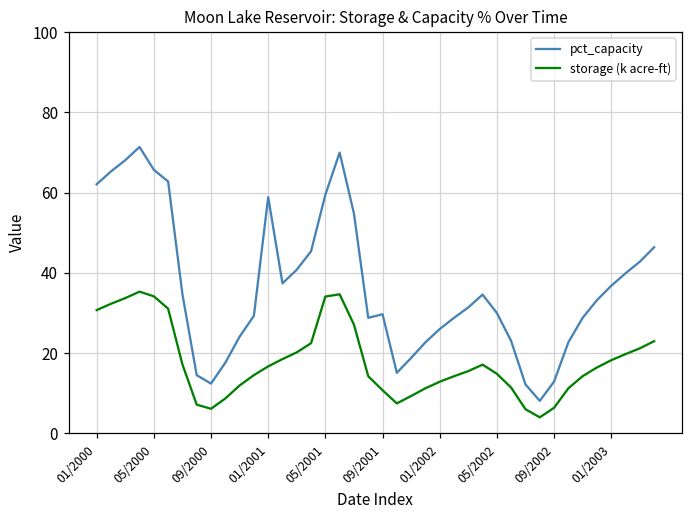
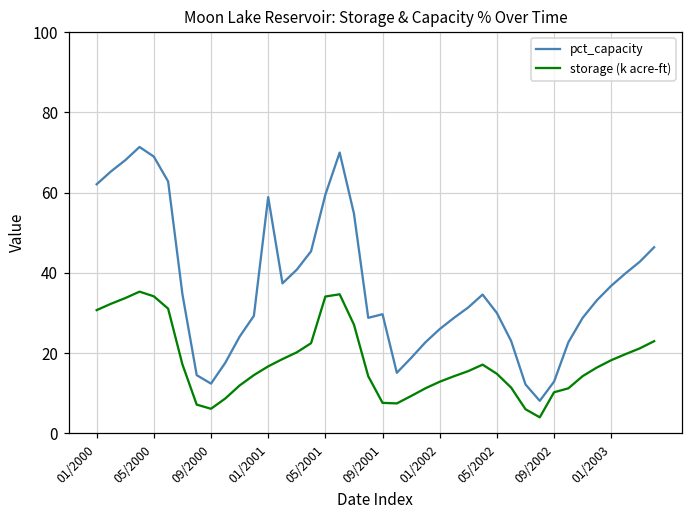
  {
    "pct_capacity": {
      "01/2000": 62,
-     "05/2000": 66,
+     "05/2000": 69,
      "09/2000": 12,
      "01/2001": 59,
      "05/2001": 60,
      "09/2001": 30,
      "01/2002": 26,
      "05/2002": 30,
      "09/2002": 13,
      "01/2003": 37
    },
    "storage (k acre-ft)": {
      "01/2000": 31,
      "05/2000": 34,
      "09/2000": 6,
      "01/2001": 17,
      "05/2001": 34,
-     "09/2001": 11,
+     "09/2001": 8,
      "01/2002": 13,
      "05/2002": 15,
-     "09/2002": 6,
+     "09/2002": 10,
      "01/2003": 18
    }
  }
